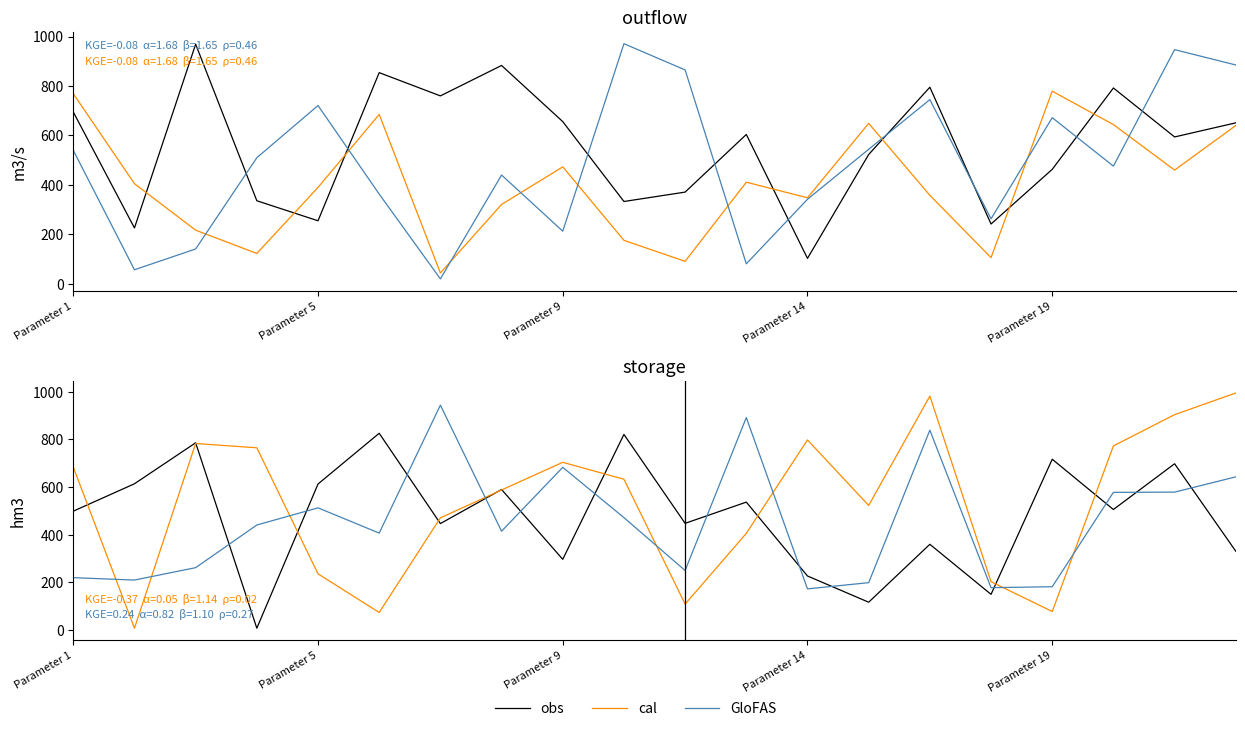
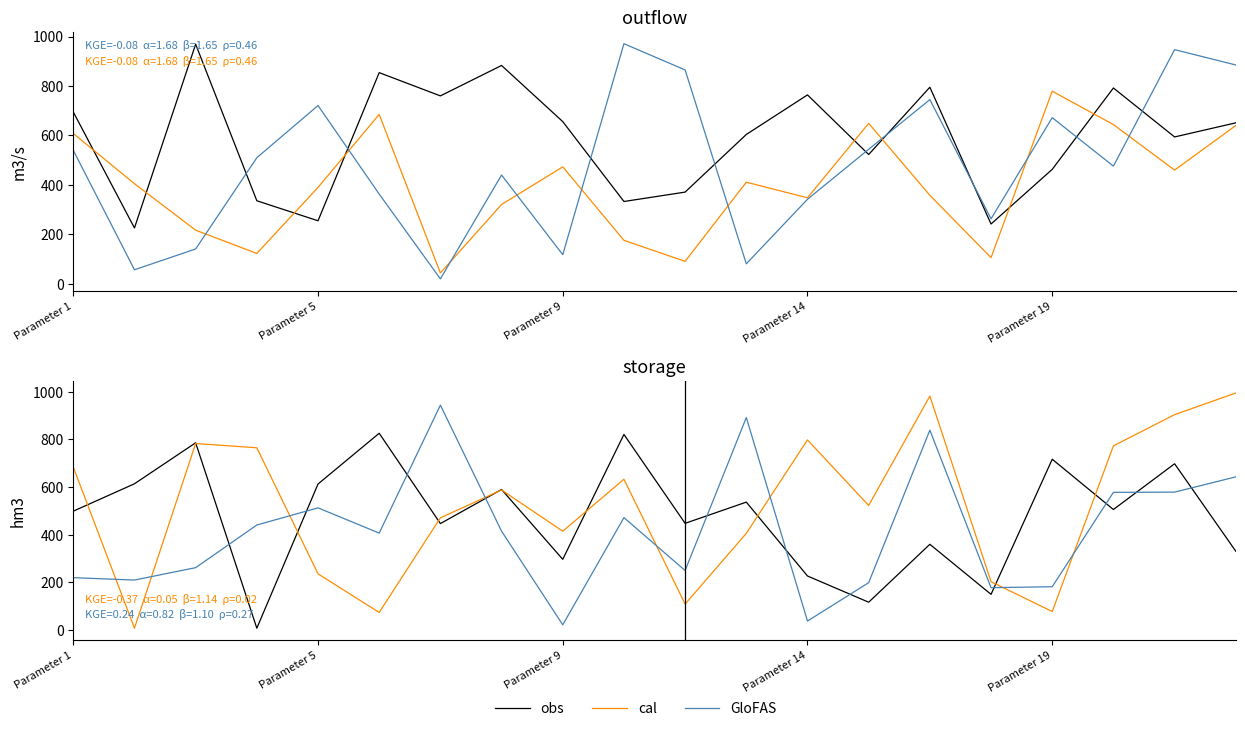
  {
    "outflow": {
      "obs": {
        "Parameter 1": 700,
        "Parameter 5": 260,
        "Parameter 9": 660,
-       "Parameter 14": 100,
+       "Parameter 14": 760,
        "Parameter 19": 460
      },
      "cal": {
-       "Parameter 1": 770,
+       "Parameter 1": 610,
        "Parameter 5": 390,
        "Parameter 9": 470,
        "Parameter 19": 780
      },
      "GloFAS": {
        "Parameter 1": 540,
        "Parameter 5": 720,
-       "Parameter 9": 210,
+       "Parameter 9": 120,
        "Parameter 19": 670
      }
    },
    "storage": {
      "obs": {
        "Parameter 1": 500,
        "Parameter 5": 610,
        "Parameter 9": 300,
        "Parameter 14": 230,
        "Parameter 19": 720
      },
      "cal": {
        "Parameter 1": 680,
        "Parameter 5": 240,
-       "Parameter 9": 700,
+       "Parameter 9": 420,
        "Parameter 14": 800,
        "Parameter 19": 80
      },
      "GloFAS": {
        "Parameter 1": 220,
        "Parameter 5": 510,
-       "Parameter 9": 680,
-       "Parameter 14": 170,
+       "Parameter 9": 20,
+       "Parameter 14": 40,
        "Parameter 19": 180
      }
    }
  }
